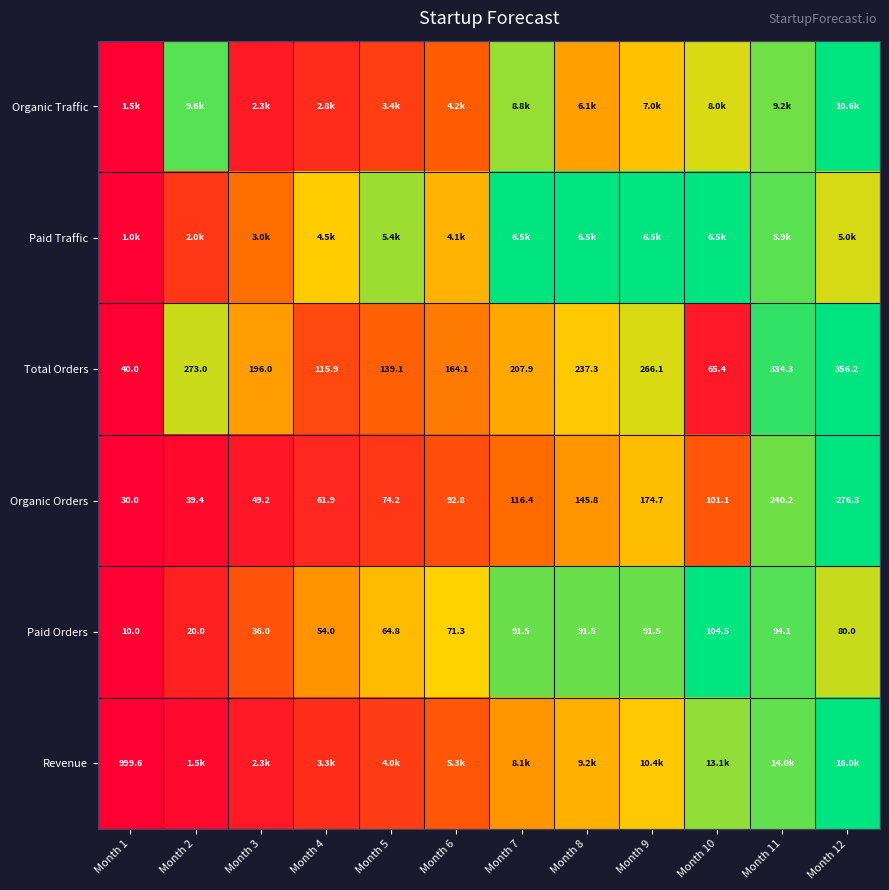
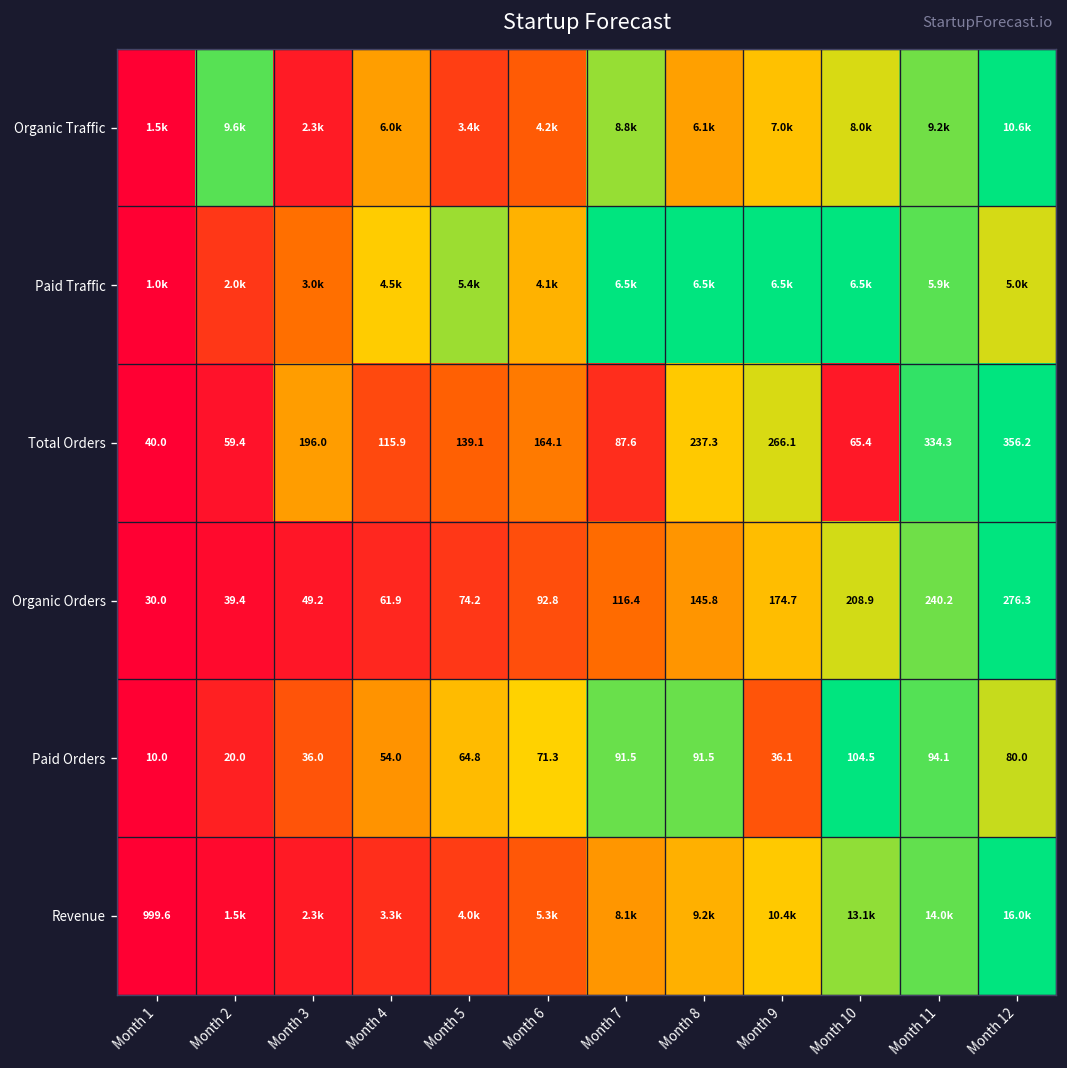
  {
    "Organic Traffic": {
      "Month 1": "1.5k",
      "Month 2": "9.6k",
      "Month 3": "2.3k",
-     "Month 4": "2.8k",
+     "Month 4": "6.0k",
      "Month 5": "3.4k",
      "Month 6": "4.2k",
      "Month 7": "8.8k",
      "Month 8": "6.1k",
      "Month 9": "7.0k",
      "Month 10": "8.0k",
      "Month 11": "9.2k",
      "Month 12": "10.6k"
    },
    "Paid Traffic": {
      "Month 1": "1.0k",
      "Month 2": "2.0k",
      "Month 3": "3.0k",
      "Month 4": "4.5k",
      "Month 5": "5.4k",
      "Month 6": "4.1k",
      "Month 7": "6.5k",
      "Month 8": "6.5k",
      "Month 9": "6.5k",
      "Month 10": "6.5k",
      "Month 11": "5.9k",
      "Month 12": "5.0k"
    },
    "Total Orders": {
      "Month 1": "40.0",
-     "Month 2": "273.0",
+     "Month 2": "59.4",
      "Month 3": "196.0",
      "Month 4": "115.9",
      "Month 5": "139.1",
      "Month 6": "164.1",
-     "Month 7": "207.9",
+     "Month 7": "87.6",
      "Month 8": "237.3",
      "Month 9": "266.1",
      "Month 10": "65.4",
      "Month 11": "334.3",
      "Month 12": "356.2"
    },
    "Organic Orders": {
      "Month 1": "30.0",
      "Month 2": "39.4",
      "Month 3": "49.2",
      "Month 4": "61.9",
      "Month 5": "74.2",
      "Month 6": "92.8",
      "Month 7": "116.4",
      "Month 8": "145.8",
      "Month 9": "174.7",
-     "Month 10": "101.1",
+     "Month 10": "208.9",
      "Month 11": "240.2",
      "Month 12": "276.3"
    },
    "Paid Orders": {
      "Month 1": "10.0",
      "Month 2": "20.0",
      "Month 3": "36.0",
      "Month 4": "54.0",
      "Month 5": "64.8",
      "Month 6": "71.3",
      "Month 7": "91.5",
      "Month 8": "91.5",
-     "Month 9": "91.5",
+     "Month 9": "36.1",
      "Month 10": "104.5",
      "Month 11": "94.1",
      "Month 12": "80.0"
    },
    "Revenue": {
      "Month 1": "999.6",
      "Month 2": "1.5k",
      "Month 3": "2.3k",
      "Month 4": "3.3k",
      "Month 5": "4.0k",
      "Month 6": "5.3k",
      "Month 7": "8.1k",
      "Month 8": "9.2k",
      "Month 9": "10.4k",
      "Month 10": "13.1k",
      "Month 11": "14.0k",
      "Month 12": "16.0k"
    }
  }
